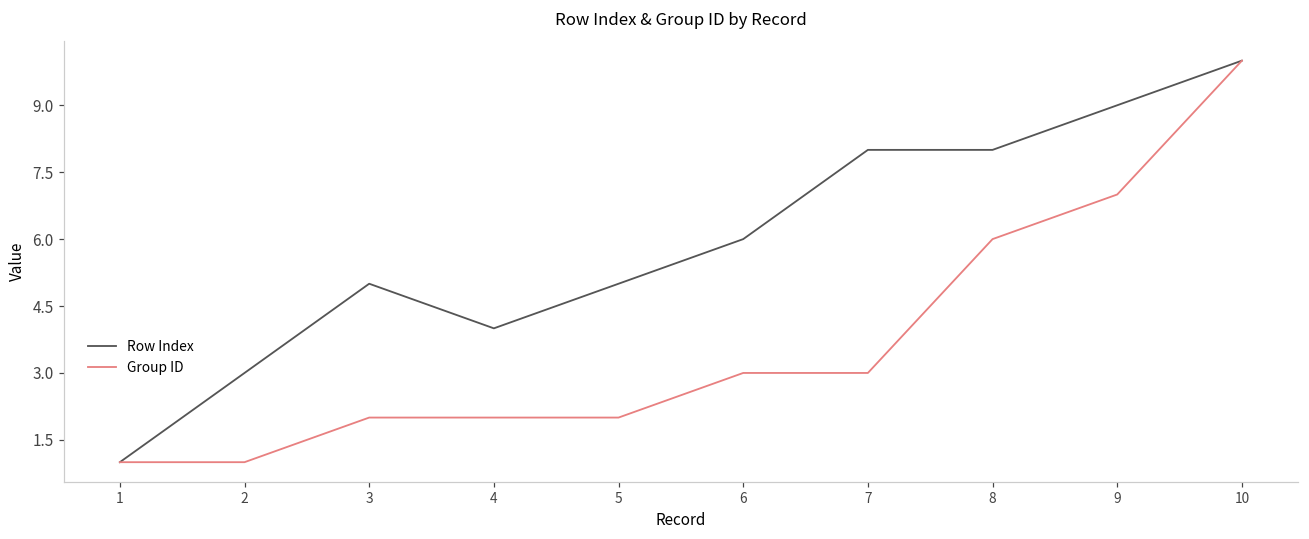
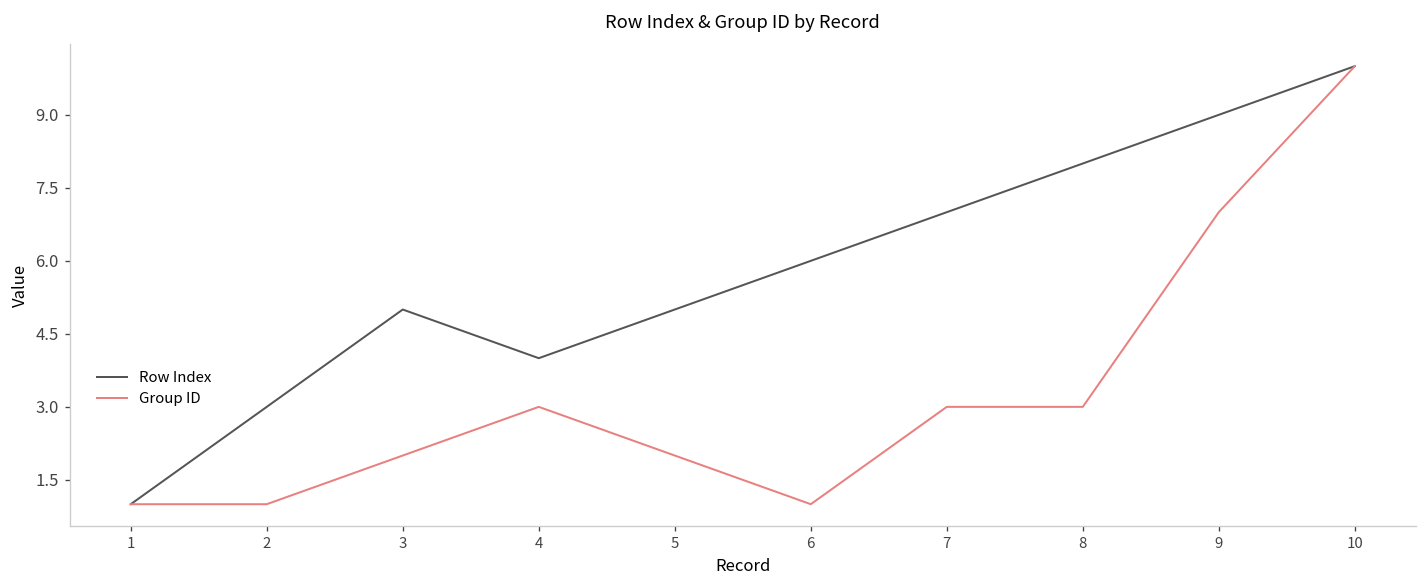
  {
    "Row Index": {
      "2": 3,
      "3": 5,
      "4": 4,
      "5": 5,
      "6": 6,
-     "7": 8,
+     "7": 7,
      "8": 8,
      "9": 9
    },
    "Group ID": {
      "2": 1,
      "3": 2,
-     "4": 2,
+     "4": 3,
      "5": 2,
-     "6": 3,
+     "6": 1,
      "7": 3,
-     "8": 6,
+     "8": 3,
      "9": 7
    }
  }
